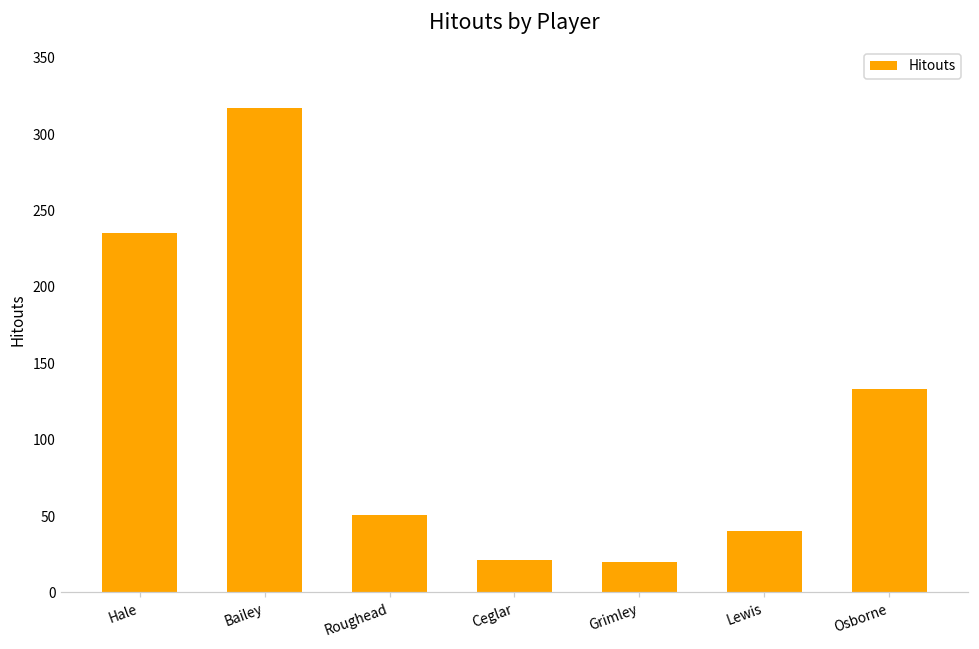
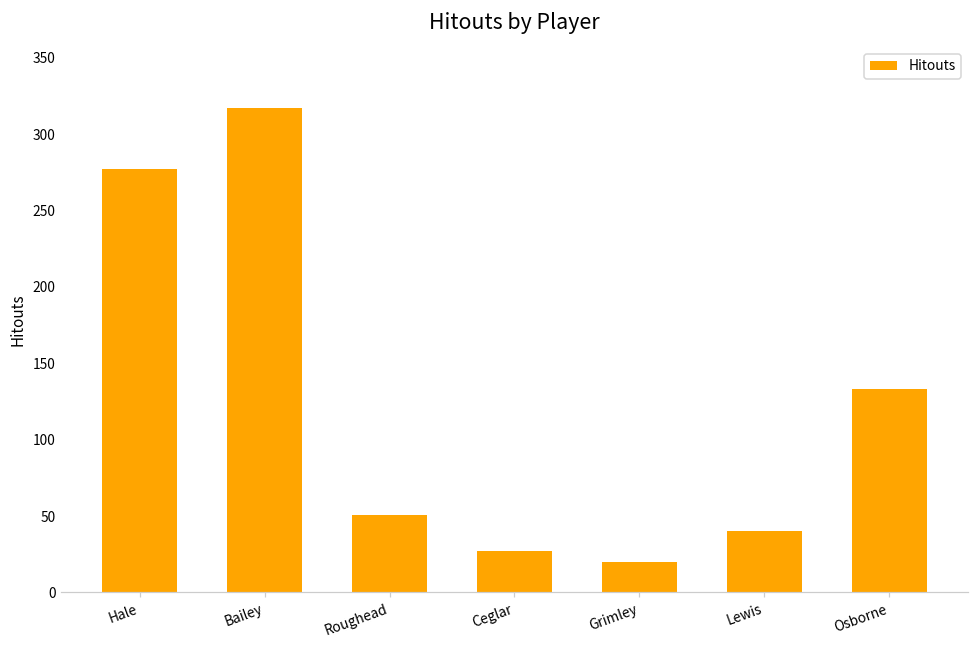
  {
-   "Hale": 235,
+   "Hale": 277,
    "Bailey": 317,
    "Roughead": 51,
-   "Ceglar": 21,
+   "Ceglar": 27,
    "Grimley": 20,
    "Lewis": 40,
    "Osborne": 133
  }
